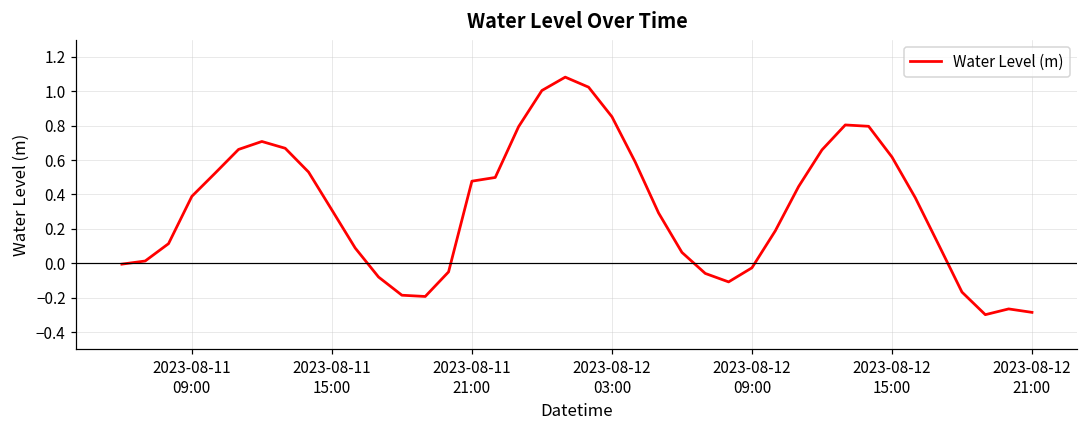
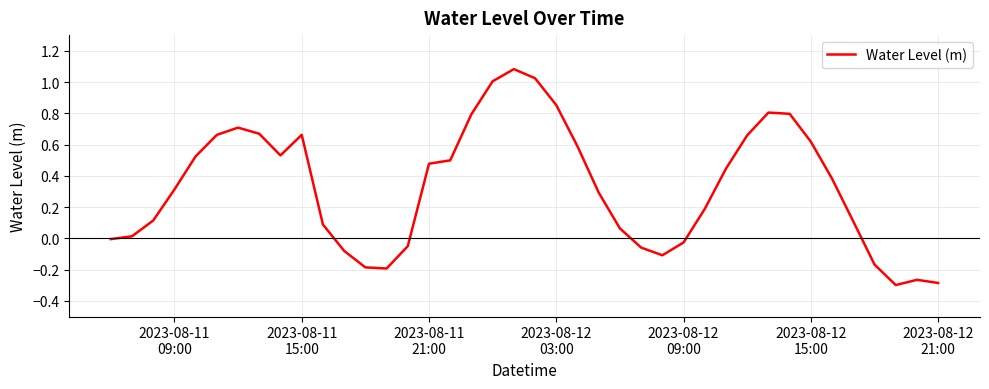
  {
-   "2023-08-11 09:00": 0.39,
-   "2023-08-11 15:00": 0.31,
+   "2023-08-11 09:00": 0.31,
+   "2023-08-11 15:00": 0.66,
    "2023-08-11 21:00": 0.48,
    "2023-08-12 03:00": 0.85,
    "2023-08-12 09:00": -0.03,
    "2023-08-12 15:00": 0.62,
    "2023-08-12 21:00": -0.29
  }
